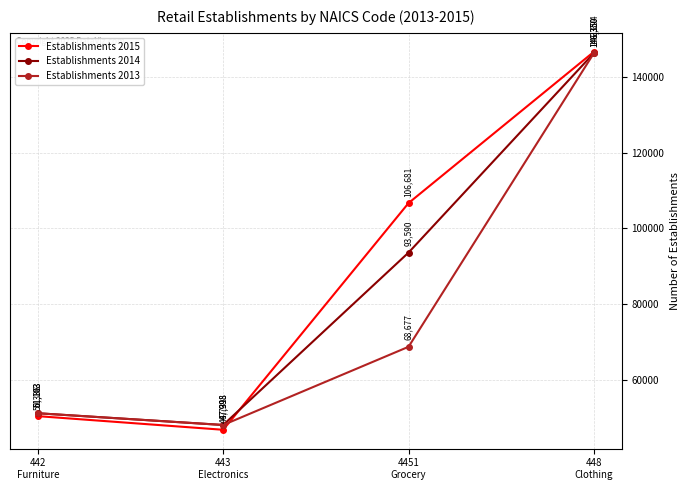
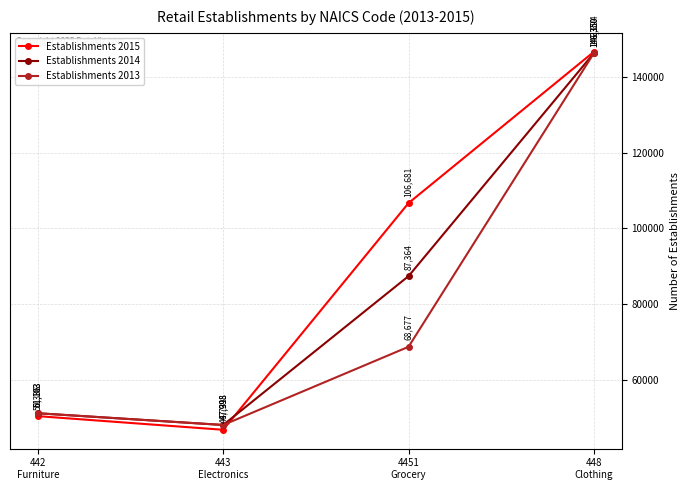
  {
    "Establishments 2015": {
      "4451 Grocery": "106,681"
    },
    "Establishments 2014": {
-     "4451 Grocery": "93,590"
+     "4451 Grocery": "87,364"
    },
    "Establishments 2013": {
      "4451 Grocery": "68,677"
    }
  }
